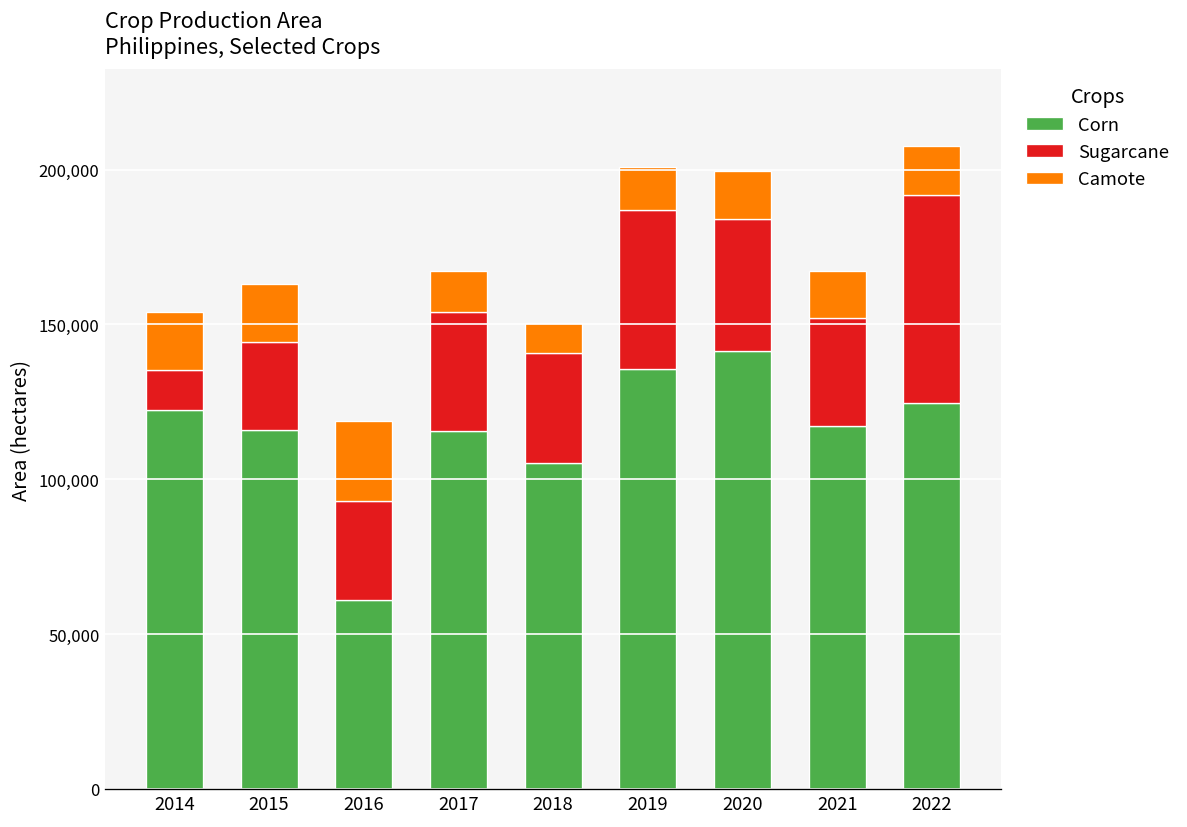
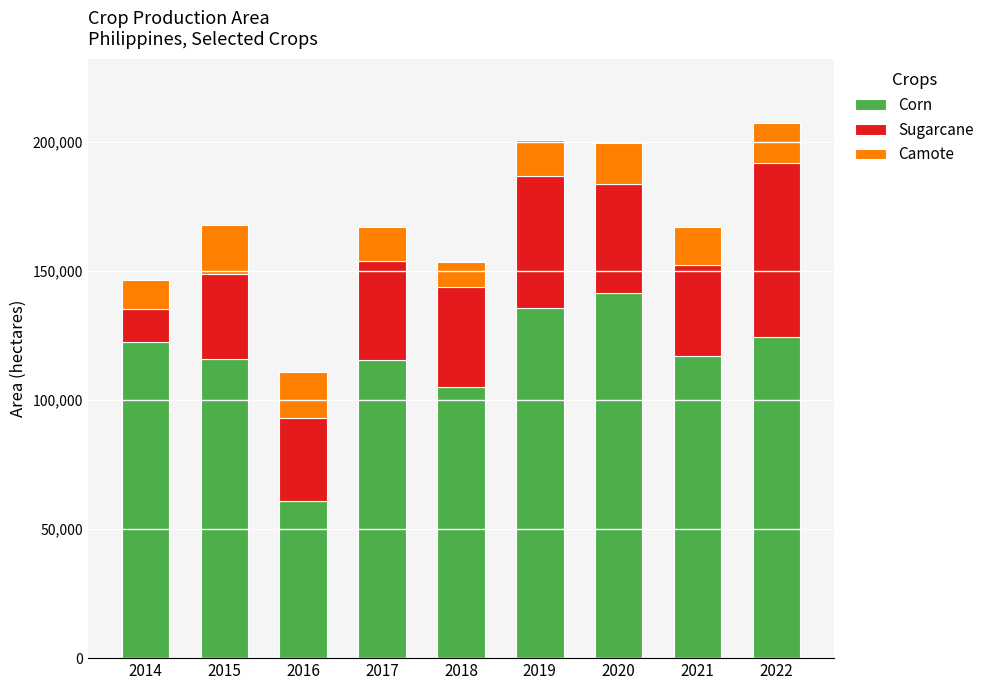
  {
    "Corn": {
      "2014": "122,000",
      "2015": "116,000",
      "2016": "61,000",
      "2017": "115,000",
      "2018": "105,000",
      "2019": "136,000",
      "2020": "141,000",
      "2021": "117,000",
      "2022": "125,000"
    },
    "Sugarcane": {
      "2014": "13,000",
-     "2015": "28,000",
+     "2015": "33,000",
      "2016": "32,000",
      "2017": "38,000",
-     "2018": "36,000",
+     "2018": "39,000",
      "2019": "51,000",
      "2020": "42,000",
      "2021": "35,000",
      "2022": "67,000"
    },
    "Camote": {
-     "2014": "19,000",
+     "2014": "11,000",
      "2015": "19,000",
-     "2016": "26,000",
+     "2016": "18,000",
      "2017": "13,000",
      "2018": "10,000",
      "2019": "14,000",
      "2020": "16,000",
      "2021": "15,000",
      "2022": "16,000"
    }
  }
